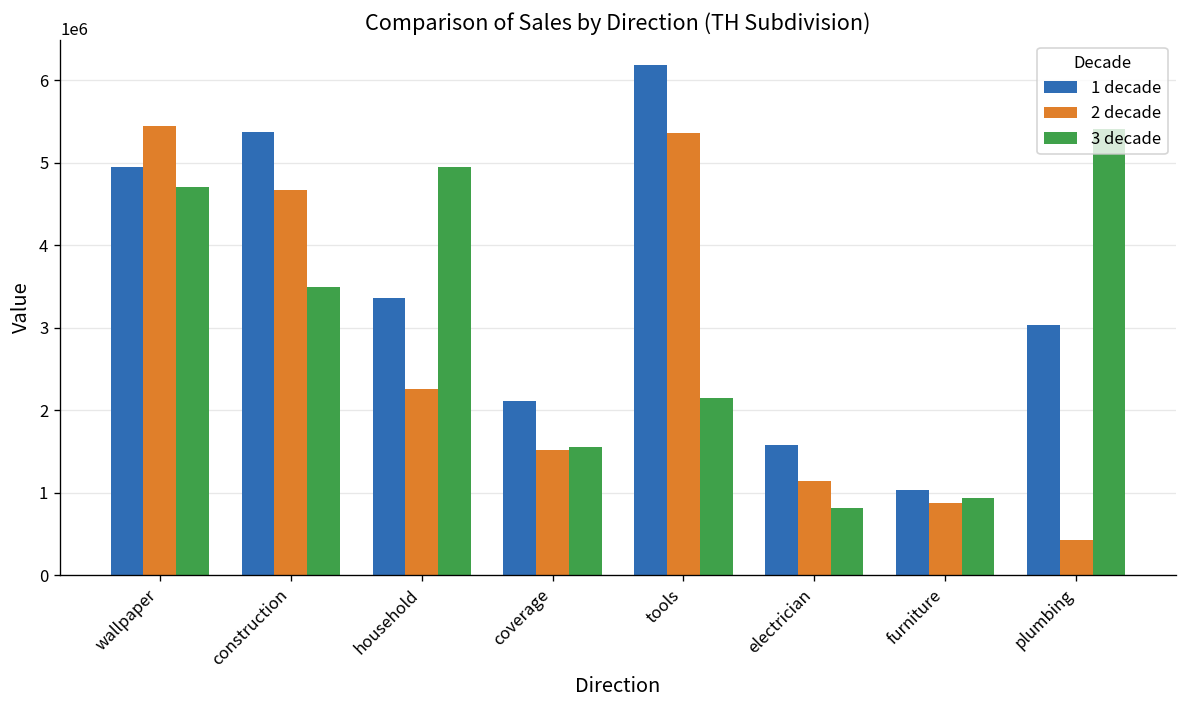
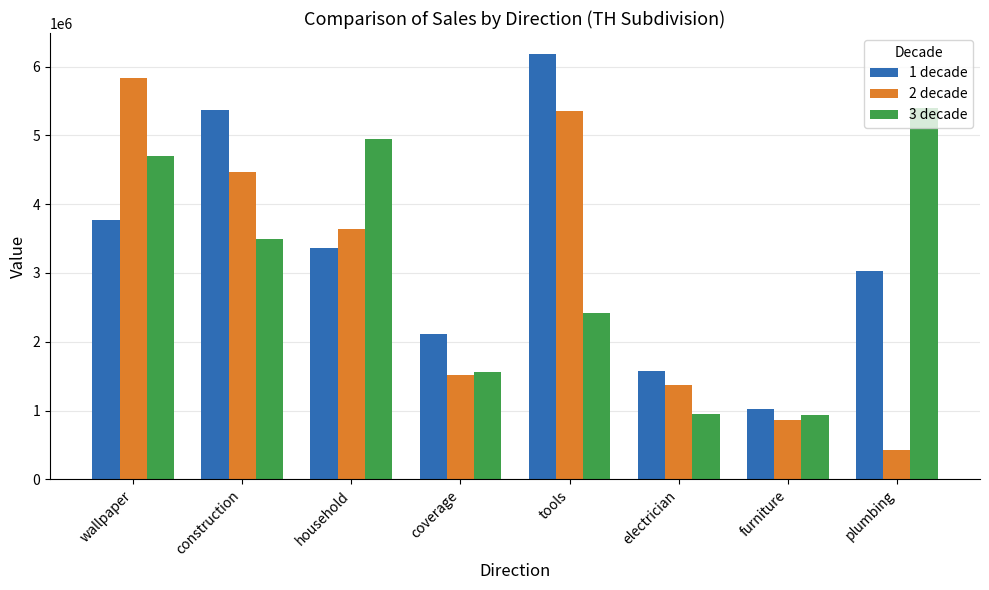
  {
    "1 decade": {
-     "wallpaper": 4900000,
+     "wallpaper": 3800000,
      "construction": 5400000,
      "household": 3400000,
      "coverage": 2100000,
      "tools": 6200000,
      "electrician": 1600000,
      "furniture": 1000000,
      "plumbing": 3000000
    },
    "2 decade": {
-     "wallpaper": 5400000,
-     "construction": 4700000,
-     "household": 2300000,
+     "wallpaper": 5800000,
+     "construction": 4500000,
+     "household": 3600000,
      "coverage": 1500000,
      "tools": 5400000,
-     "electrician": 1100000,
+     "electrician": 1400000,
      "furniture": 900000,
      "plumbing": 400000
    },
    "3 decade": {
      "wallpaper": 4700000,
      "construction": 3500000,
      "household": 4900000,
      "coverage": 1600000,
-     "tools": 2200000,
-     "electrician": 800000,
+     "tools": 2400000,
+     "electrician": 1000000,
      "furniture": 900000
    }
  }
